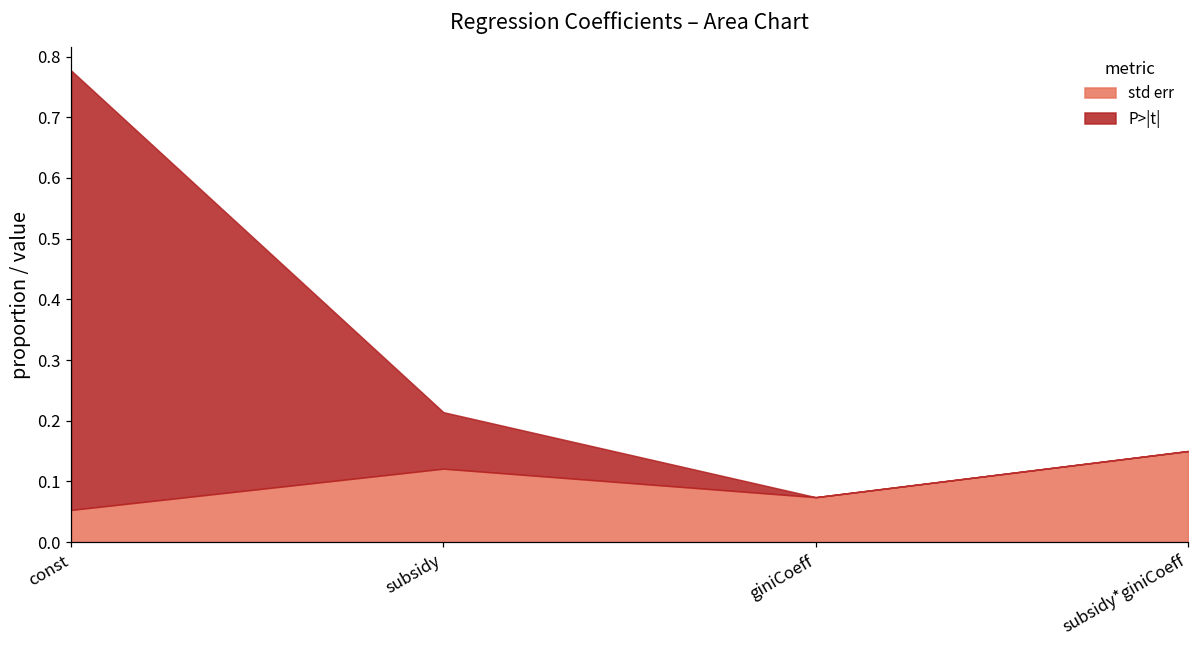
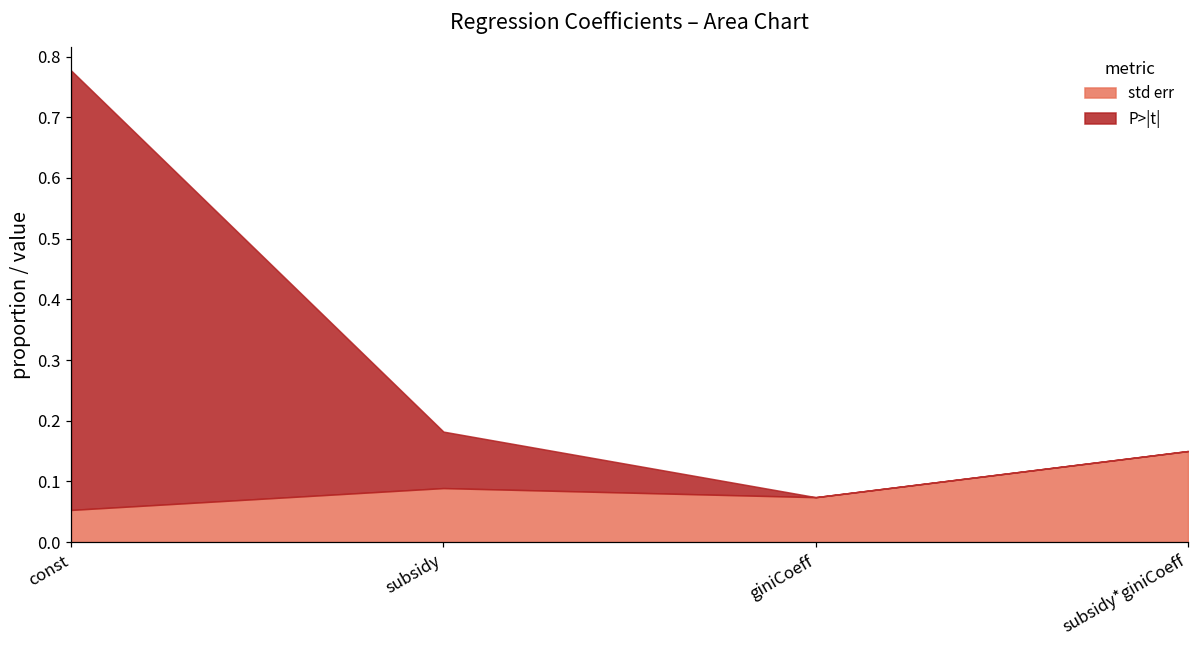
  {
    "std err": {
      "const": 0.05,
-     "subsidy": 0.12
+     "subsidy": 0.09
    },
    "P>|t|": {
      "const": 0.72,
      "subsidy": 0.09
    }
  }
